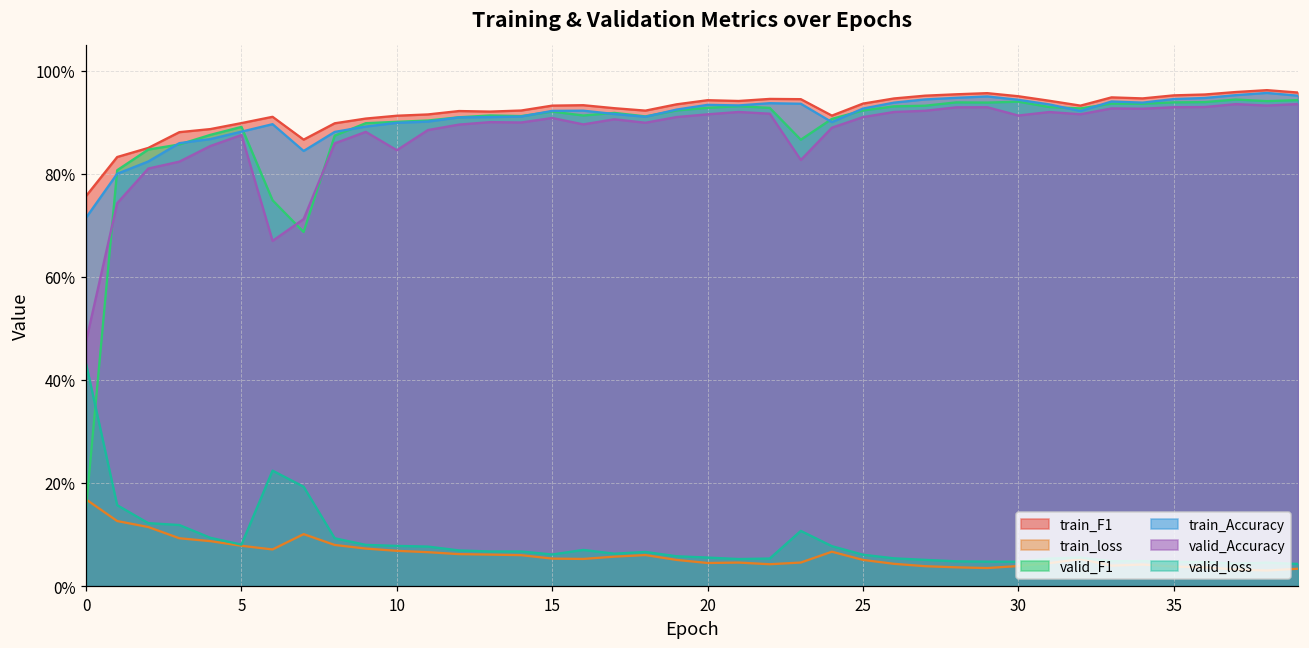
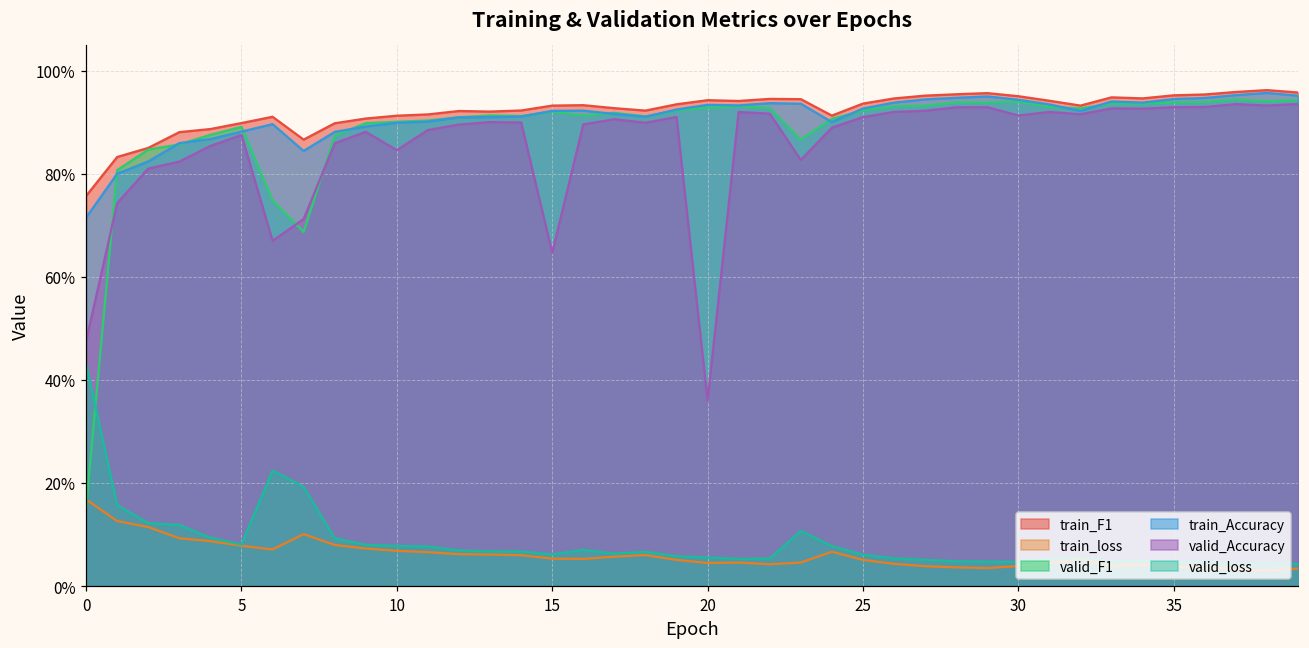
  {
    "valid_Accuracy": {
      "0": "48%",
      "5": "88%",
      "10": "85%",
-     "15": "91%",
-     "20": "92%",
+     "15": "65%",
+     "20": "36%",
      "25": "91%",
      "30": "91%",
      "35": "93%"
    }
  }
